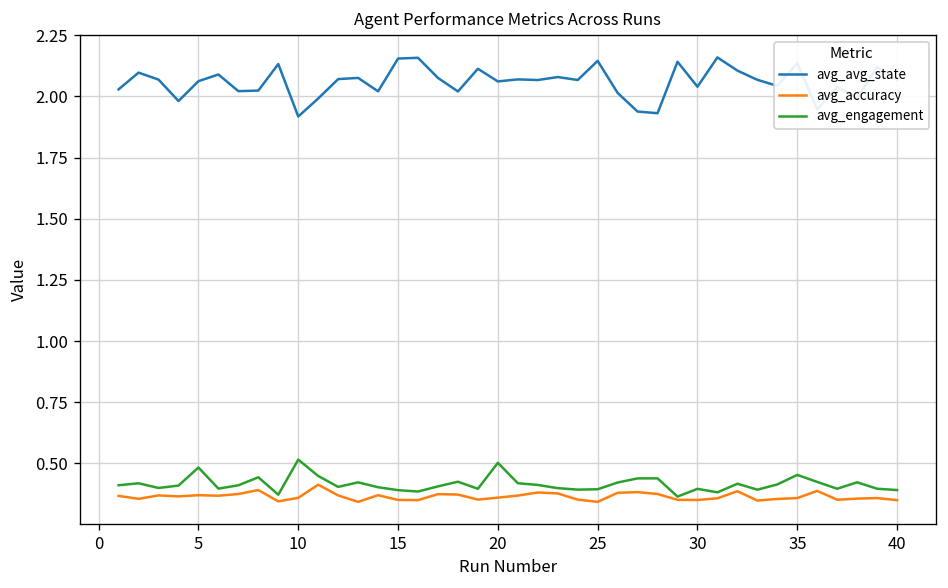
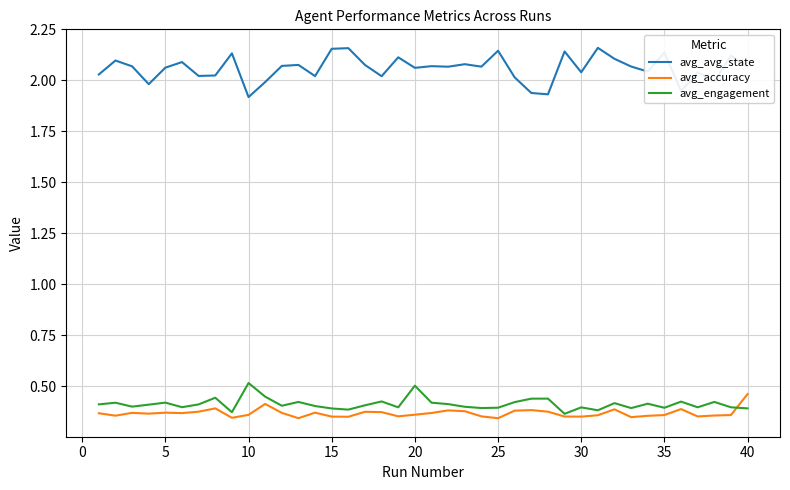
  {
    "avg_avg_state": {
      "5": 2.06,
      "10": 1.92,
      "15": 2.16,
      "20": 2.06,
      "25": 2.15,
      "30": 2.04
    },
    "avg_accuracy": {
      "5": 0.37,
      "10": 0.36,
      "15": 0.35,
      "20": 0.36,
      "25": 0.34,
      "30": 0.35,
      "35": 0.36,
-     "40": 0.35
+     "40": 0.46
    },
    "avg_engagement": {
-     "5": 0.48,
+     "5": 0.42,
      "10": 0.52,
      "15": 0.39,
      "20": 0.50,
      "25": 0.39,
      "30": 0.40,
-     "35": 0.45,
+     "35": 0.39,
      "40": 0.39
    }
  }
